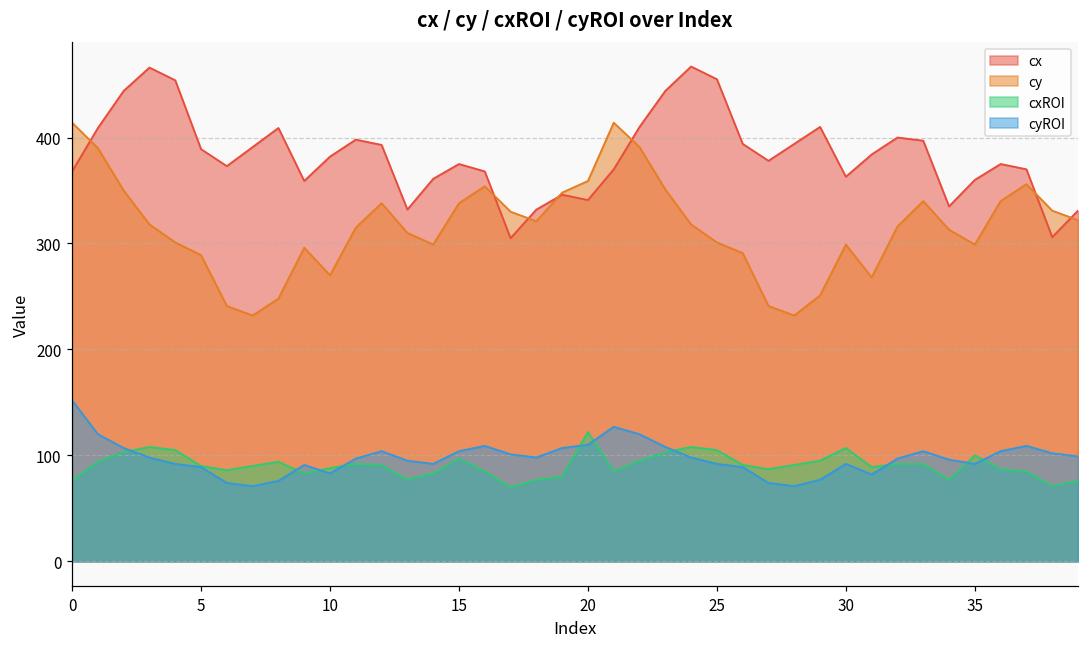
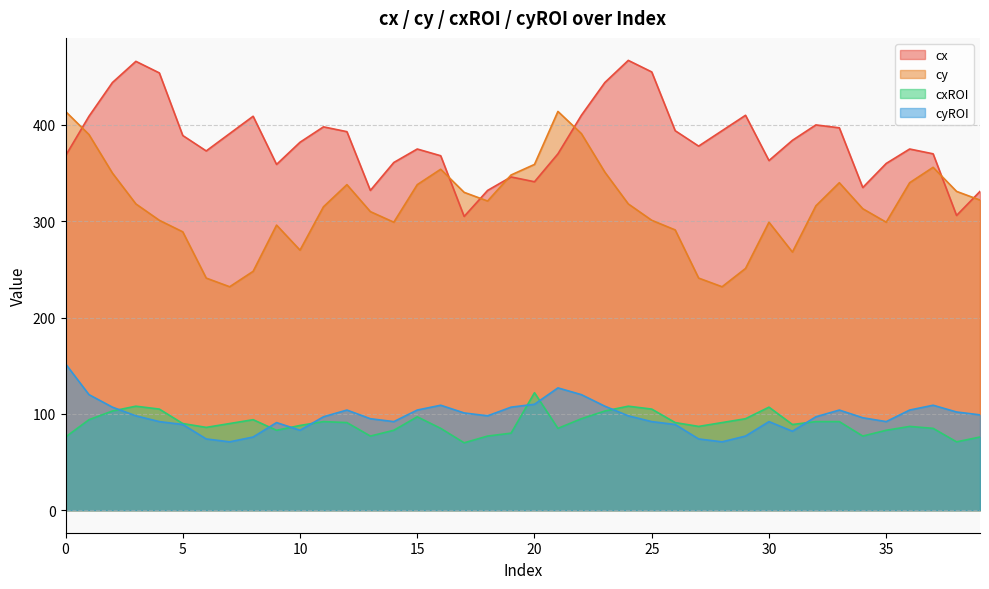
  {
    "cxROI": {
      "0": 80,
      "10": 90,
      "15": 100,
      "20": 120,
      "25": 110,
      "30": 110,
-     "35": 100
+     "35": 80
    },
    "cyROI": {
      "0": 150,
      "10": 80,
      "15": 100,
      "20": 110,
      "25": 90,
      "30": 90,
      "35": 90
    }
  }
